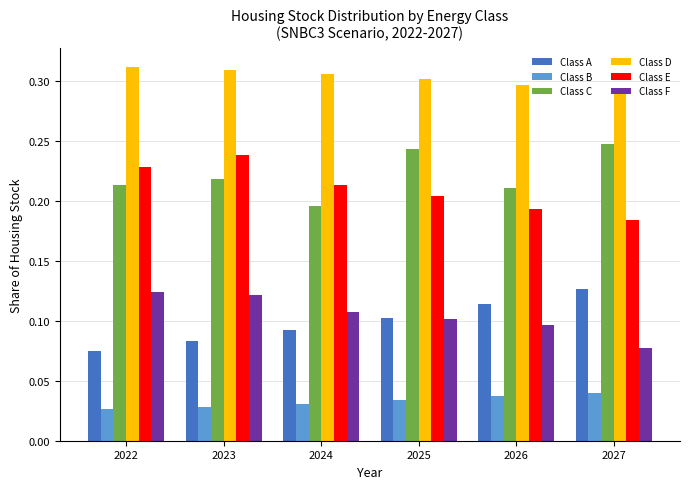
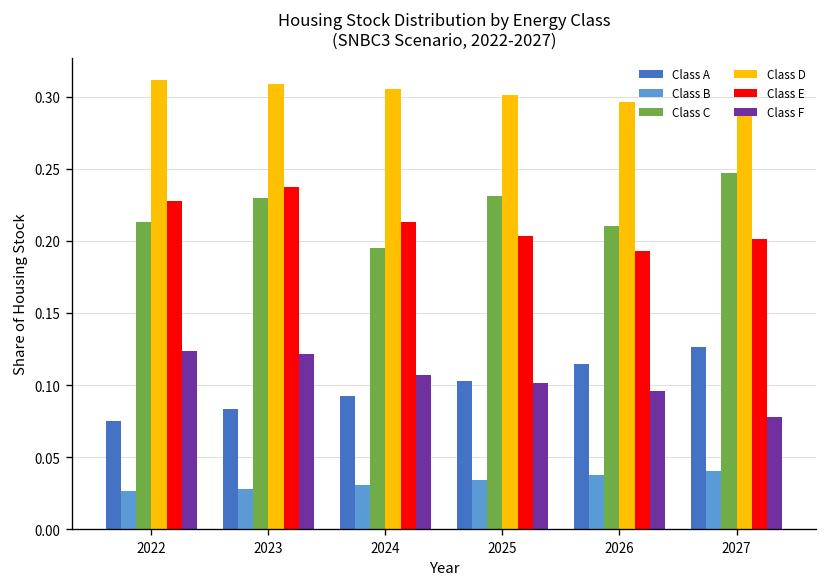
  {
    "Class C": {
      "2022": 0.213,
-     "2023": 0.218,
+     "2023": 0.230,
      "2024": 0.195,
-     "2025": 0.243,
+     "2025": 0.231,
      "2026": 0.211,
      "2027": 0.247
    },
    "Class D": {
      "2022": 0.312,
      "2023": 0.309,
      "2024": 0.306,
      "2025": 0.301,
      "2026": 0.297,
      "2027": 0.291
    },
    "Class E": {
      "2022": 0.228,
      "2023": 0.238,
      "2024": 0.213,
      "2025": 0.204,
      "2026": 0.193,
-     "2027": 0.184
+     "2027": 0.202
    },
    "Class F": {
      "2022": 0.124,
      "2023": 0.121,
      "2024": 0.107,
      "2025": 0.102,
      "2026": 0.096,
      "2027": 0.077
    }
  }
